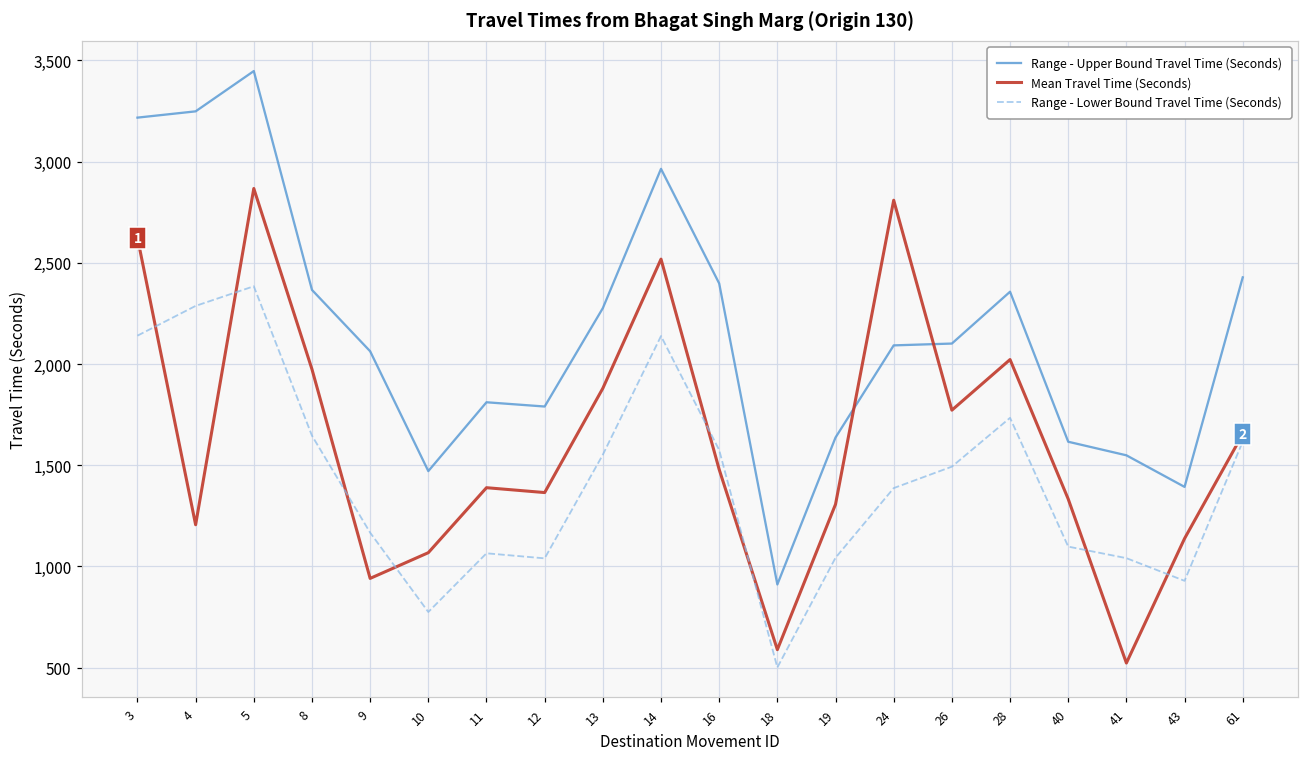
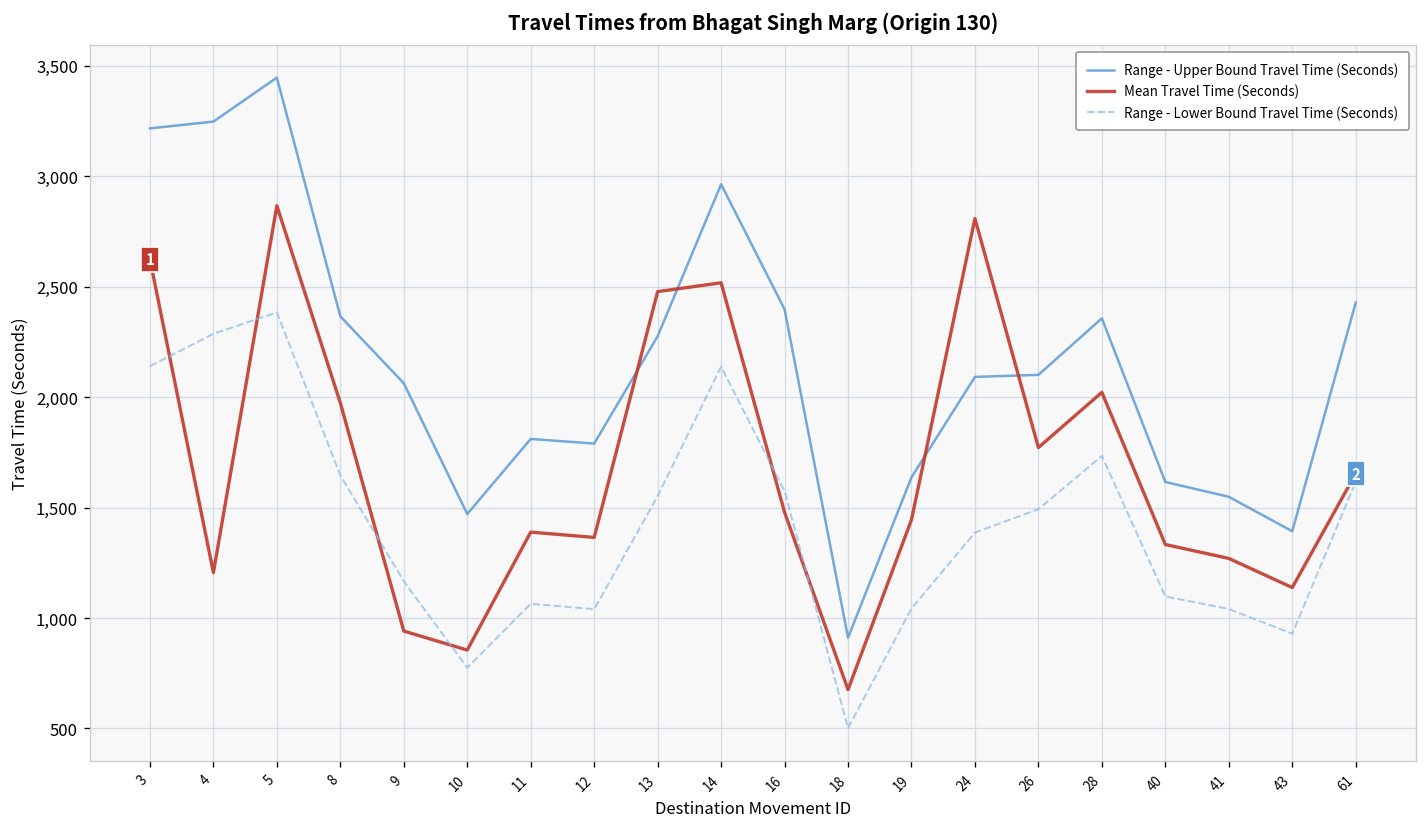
  {
    "Mean Travel Time (Seconds)": {
      "4": "1,210",
      "5": "2,870",
      "8": "1,970",
      "9": "940",
-     "10": "1,070",
+     "10": "860",
      "11": "1,390",
      "12": "1,370",
-     "13": "1,880",
+     "13": "2,480",
      "14": "2,520",
      "16": "1,480",
-     "18": "590",
-     "19": "1,310",
+     "18": "680",
+     "19": "1,450",
      "24": "2,810",
      "26": "1,770",
      "28": "2,020",
      "40": "1,330",
-     "41": "520",
+     "41": "1,270",
      "43": "1,140"
    }
  }
